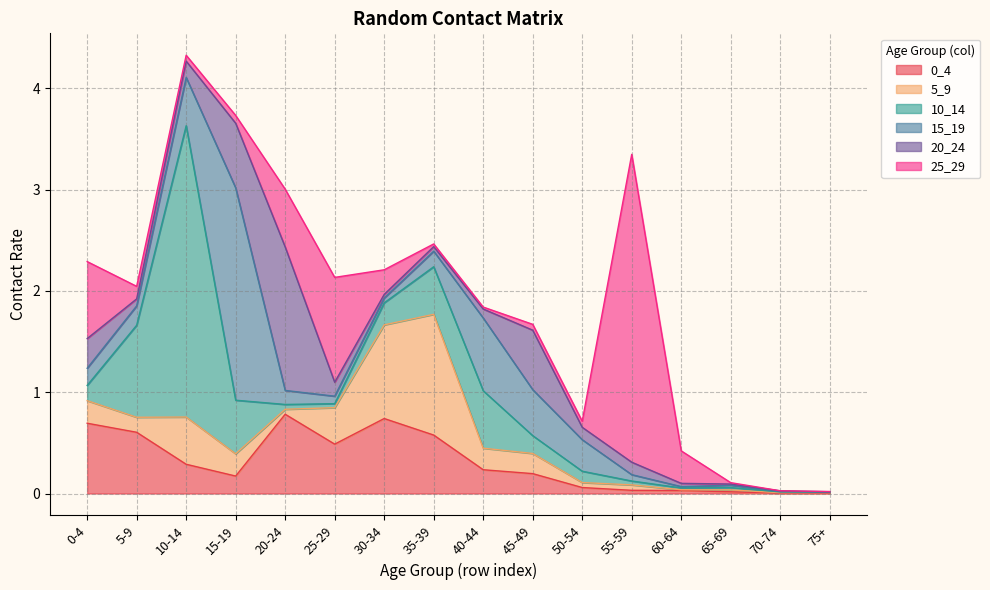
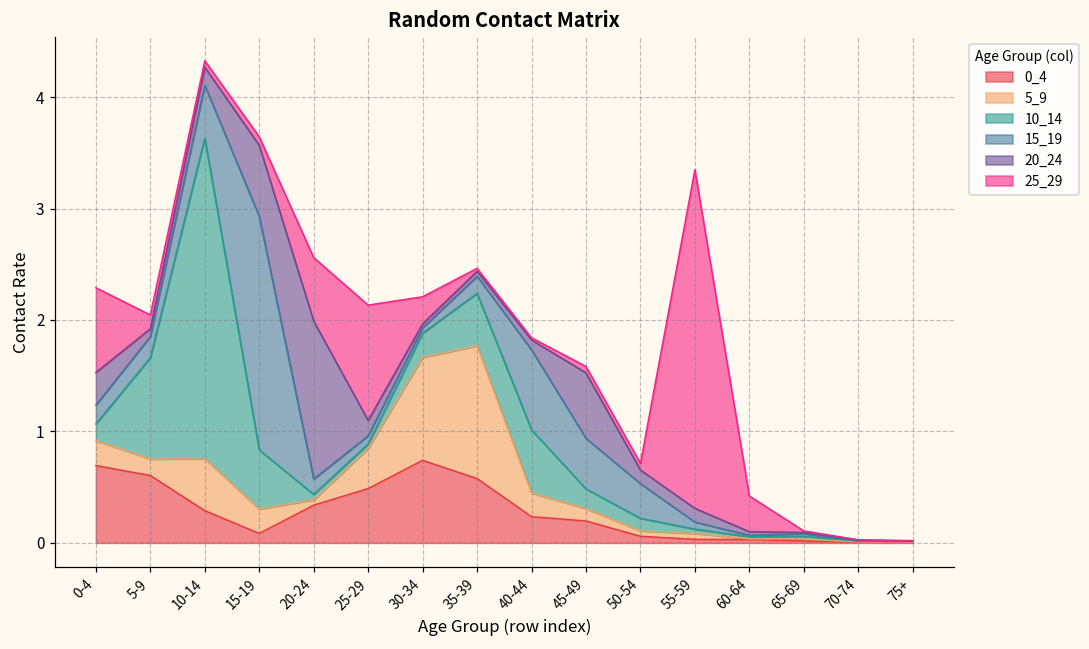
  {
    "0_4": {
      "0-4": 0.69,
      "5-9": 0.60,
      "10-14": 0.29,
-     "15-19": 0.17,
-     "20-24": 0.78,
+     "15-19": 0.08,
+     "20-24": 0.34,
      "25-29": 0.49,
      "30-34": 0.74,
      "35-39": 0.58,
      "40-44": 0.23,
      "45-49": 0.20,
      "50-54": 0.06,
      "55-59": 0.03
    },
    "5_9": {
      "0-4": 0.22,
      "5-9": 0.15,
      "10-14": 0.47,
      "15-19": 0.22,
      "20-24": 0.05,
      "25-29": 0.36,
      "30-34": 0.92,
      "35-39": 1.19,
      "40-44": 0.21,
-     "45-49": 0.20,
+     "45-49": 0.11,
      "50-54": 0.05,
      "55-59": 0.05
    },
    "25_29": {
      "0-4": 0.76,
      "5-9": 0.12,
      "10-14": 0.06,
      "15-19": 0.08,
      "20-24": 0.57,
      "25-29": 1.03,
      "30-34": 0.24,
      "35-39": 0.03,
      "45-49": 0.06,
      "50-54": 0.06,
      "55-59": 3.04,
      "60-64": 0.32
    }
  }
